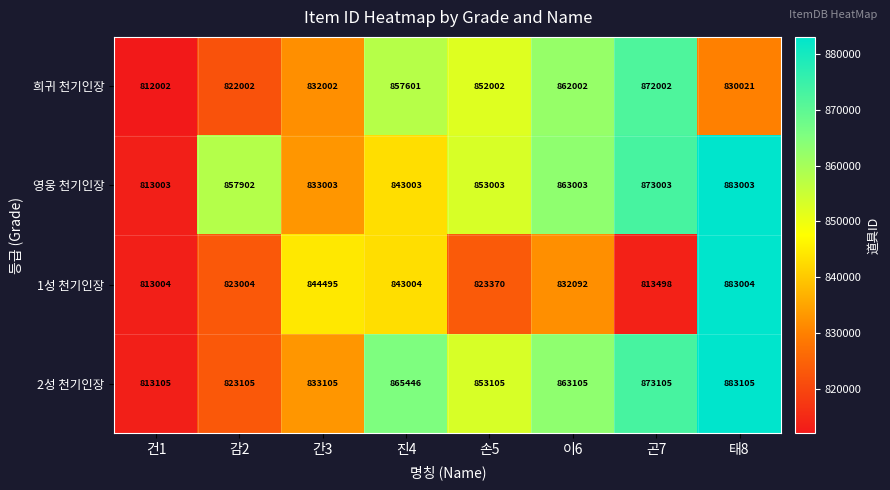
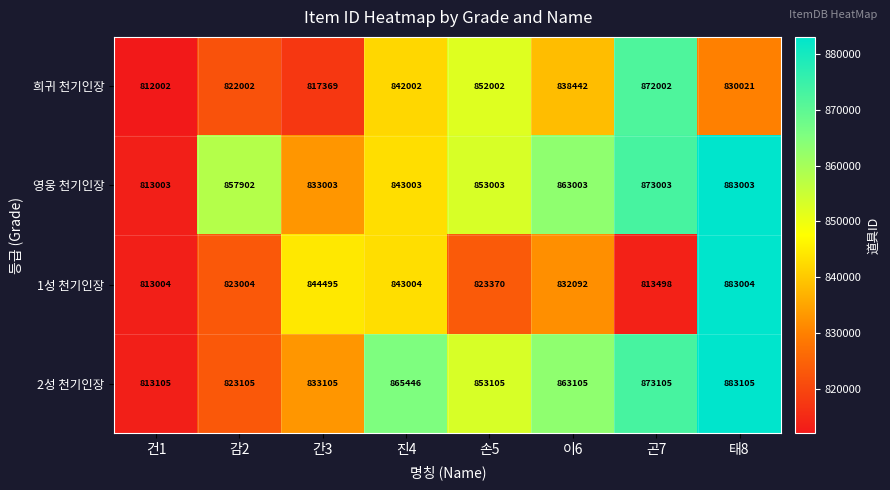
  {
    "희귀 천기인장": {
      "건1": 812002,
      "감2": 822002,
-     "간3": 832002,
-     "진4": 857601,
+     "간3": 817369,
+     "진4": 842002,
      "손5": 852002,
-     "이6": 862002,
+     "이6": 838442,
      "곤7": 872002,
      "태8": 830021
    },
    "영웅 천기인장": {
      "건1": 813003,
      "감2": 857902,
      "간3": 833003,
      "진4": 843003,
      "손5": 853003,
      "이6": 863003,
      "곤7": 873003,
      "태8": 883003
    },
    "1성 천기인장": {
      "건1": 813004,
      "감2": 823004,
      "간3": 844495,
      "진4": 843004,
      "손5": 823370,
      "이6": 832092,
      "곤7": 813498,
      "태8": 883004
    },
    "2성 천기인장": {
      "건1": 813105,
      "감2": 823105,
      "간3": 833105,
      "진4": 865446,
      "손5": 853105,
      "이6": 863105,
      "곤7": 873105,
      "태8": 883105
    }
  }
